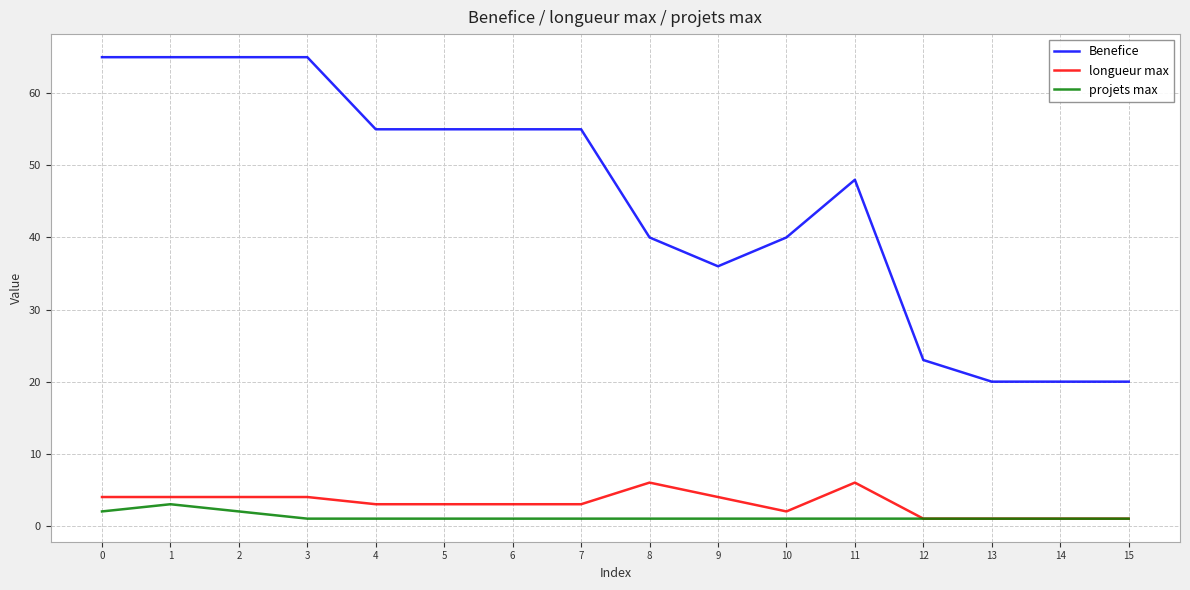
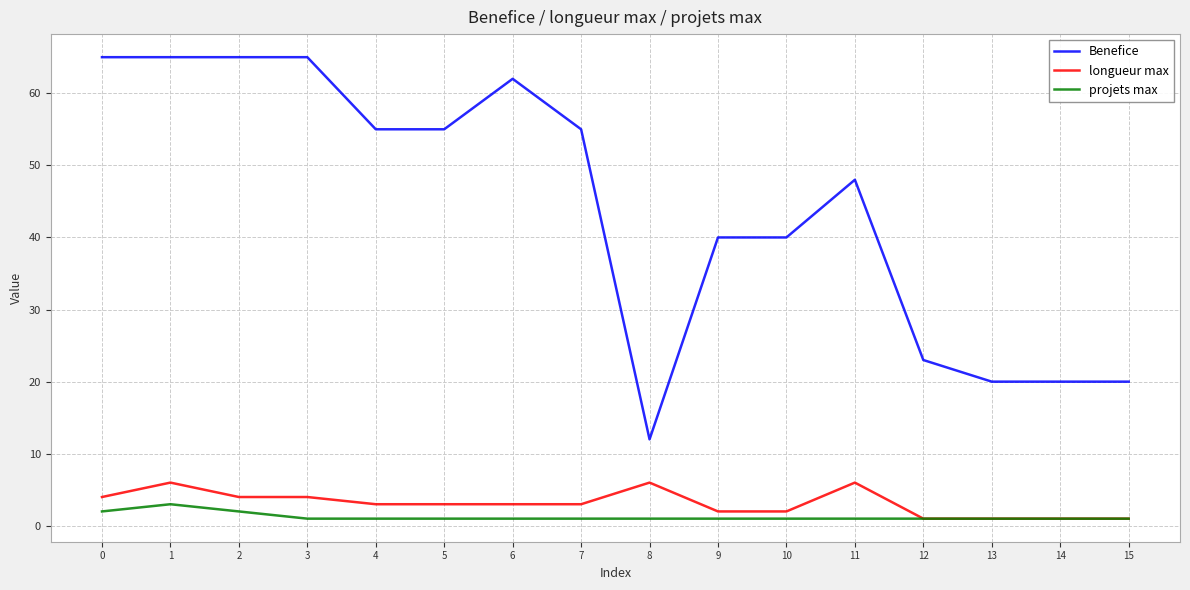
  {
    "Benefice": {
      "0": 65,
      "1": 65,
      "2": 65,
      "3": 65,
      "4": 55,
      "5": 55,
-     "6": 55,
+     "6": 62,
      "7": 55,
-     "8": 40,
-     "9": 36,
+     "8": 12,
+     "9": 40,
      "10": 40,
      "11": 48,
      "12": 23,
      "13": 20,
      "14": 20,
      "15": 20
    },
    "longueur max": {
      "0": 4,
-     "1": 4,
+     "1": 6,
      "2": 4,
      "3": 4,
      "4": 3,
      "5": 3,
      "6": 3,
      "7": 3,
      "8": 6,
-     "9": 4,
+     "9": 2,
      "10": 2,
      "11": 6
    },
    "projets max": {
      "0": 2,
      "1": 3,
      "2": 2,
      "3": 1,
      "4": 1,
      "5": 1,
      "6": 1,
      "7": 1,
      "8": 1,
      "9": 1,
      "10": 1,
      "11": 1
    }
  }
